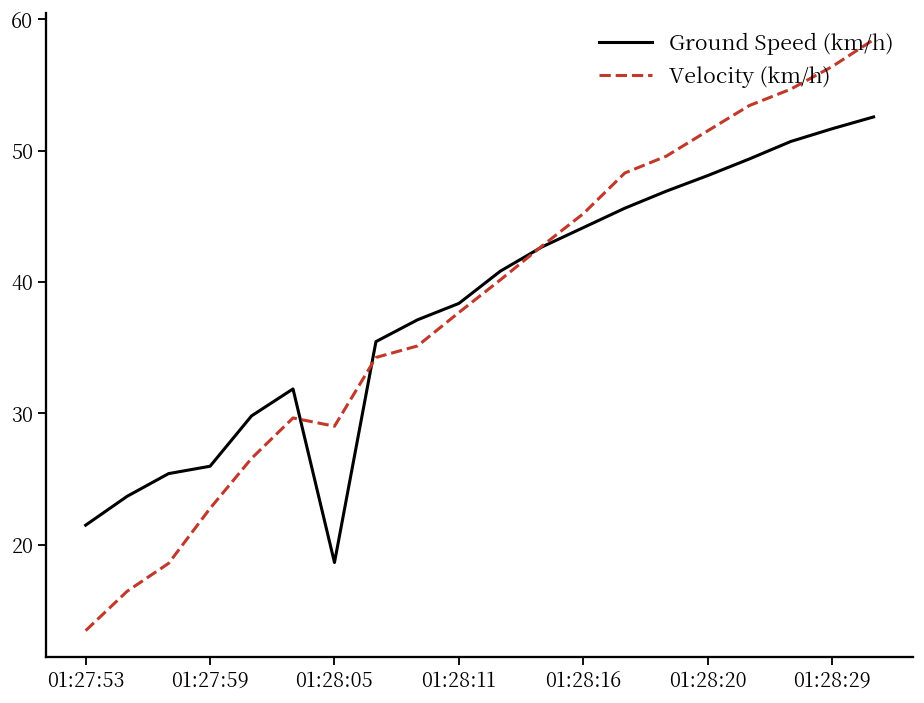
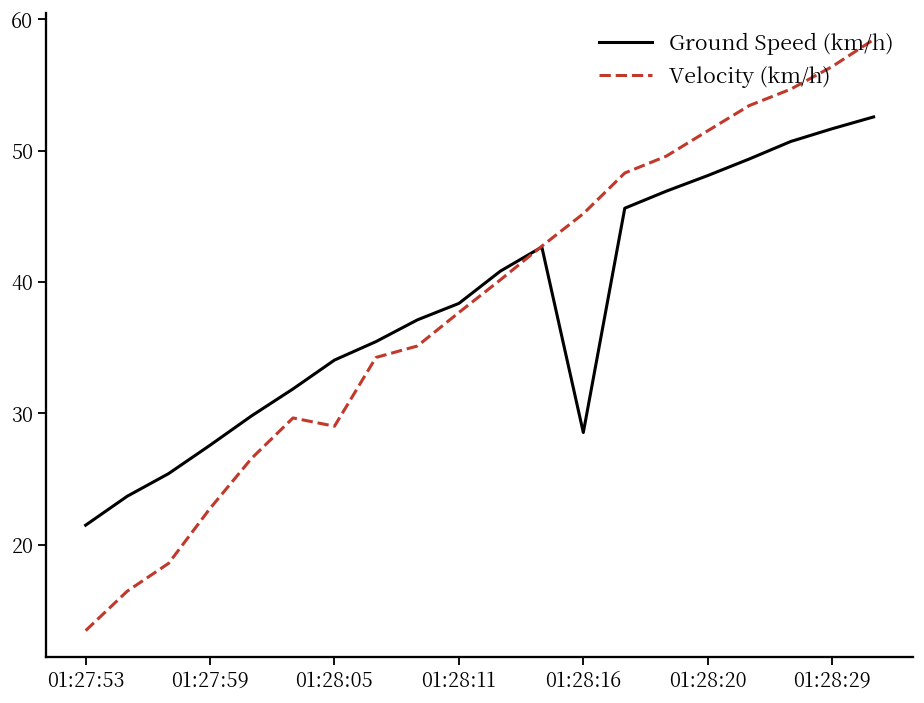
  {
    "Ground Speed (km/h)": {
      "01:27:53": 21.5,
-     "01:27:59": 26.0,
-     "01:28:05": 18.6,
+     "01:27:59": 27.6,
+     "01:28:05": 34.1,
      "01:28:11": 38.4,
-     "01:28:16": 44.1
+     "01:28:16": 28.5
    },
    "Velocity (km/h)": {
      "01:27:53": 13.5,
      "01:27:59": 22.8,
      "01:28:05": 29.0,
      "01:28:11": 37.7,
      "01:28:16": 45.2
    }
  }
